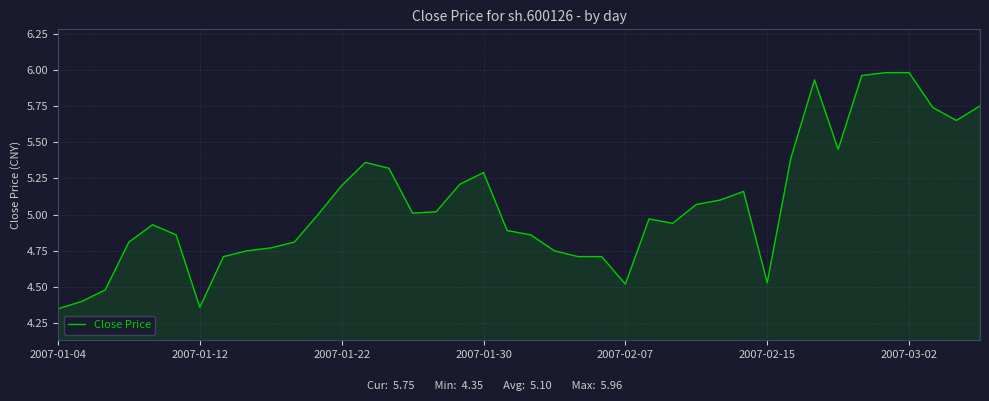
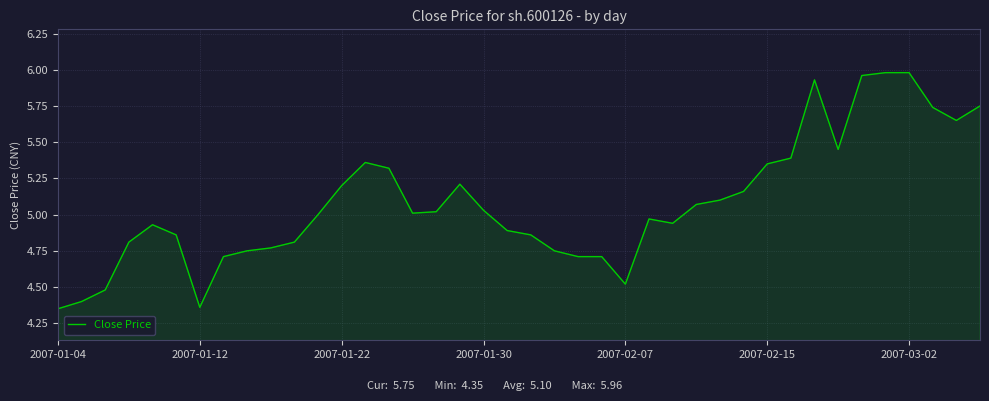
  {
    "2007-01-04": 4.35,
    "2007-01-12": 4.36,
    "2007-01-22": 5.20,
-   "2007-01-30": 5.29,
+   "2007-01-30": 5.03,
    "2007-02-07": 4.52,
-   "2007-02-15": 4.53,
+   "2007-02-15": 5.35,
    "2007-03-02": 5.98
  }
